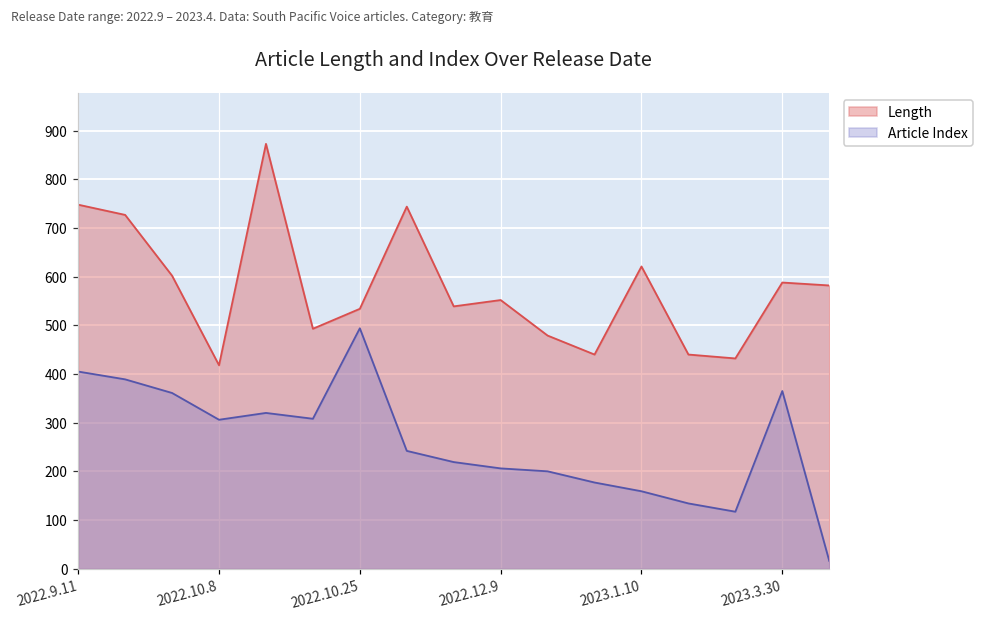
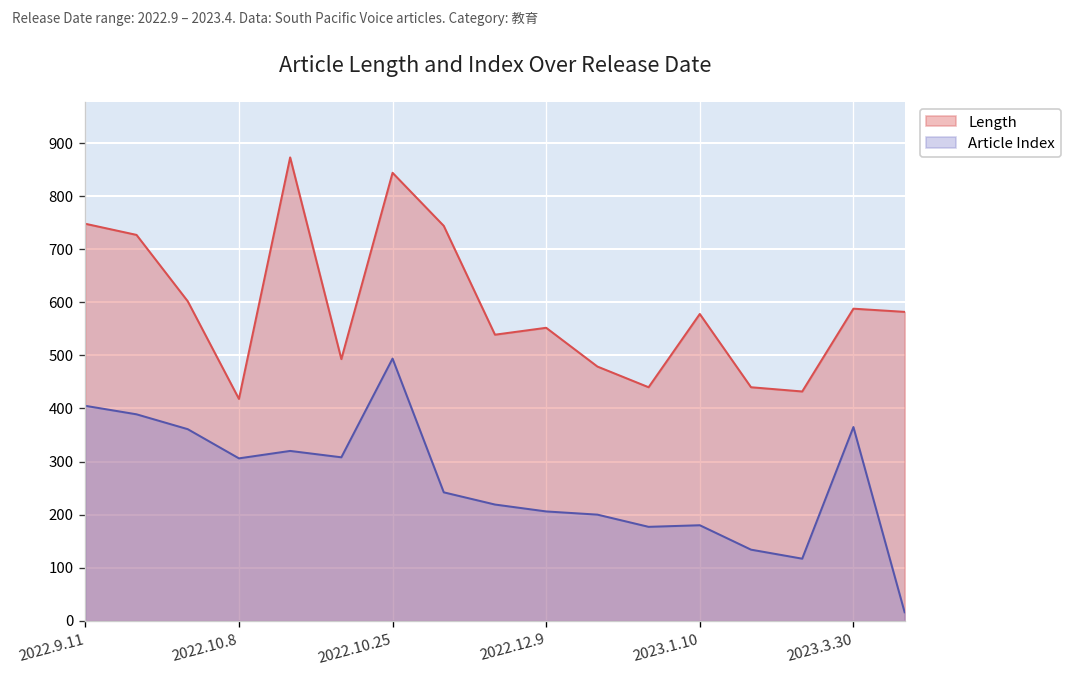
  {
    "Length": {
      "2022.9.11": 750,
      "2022.10.8": 420,
-     "2022.10.25": 530,
+     "2022.10.25": 840,
      "2022.12.9": 550,
-     "2023.1.10": 620,
+     "2023.1.10": 580,
      "2023.3.30": 590
    },
    "Article Index": {
      "2022.9.11": 410,
      "2022.10.8": 310,
      "2022.10.25": 490,
      "2022.12.9": 210,
-     "2023.1.10": 160,
+     "2023.1.10": 180,
      "2023.3.30": 370
    }
  }
